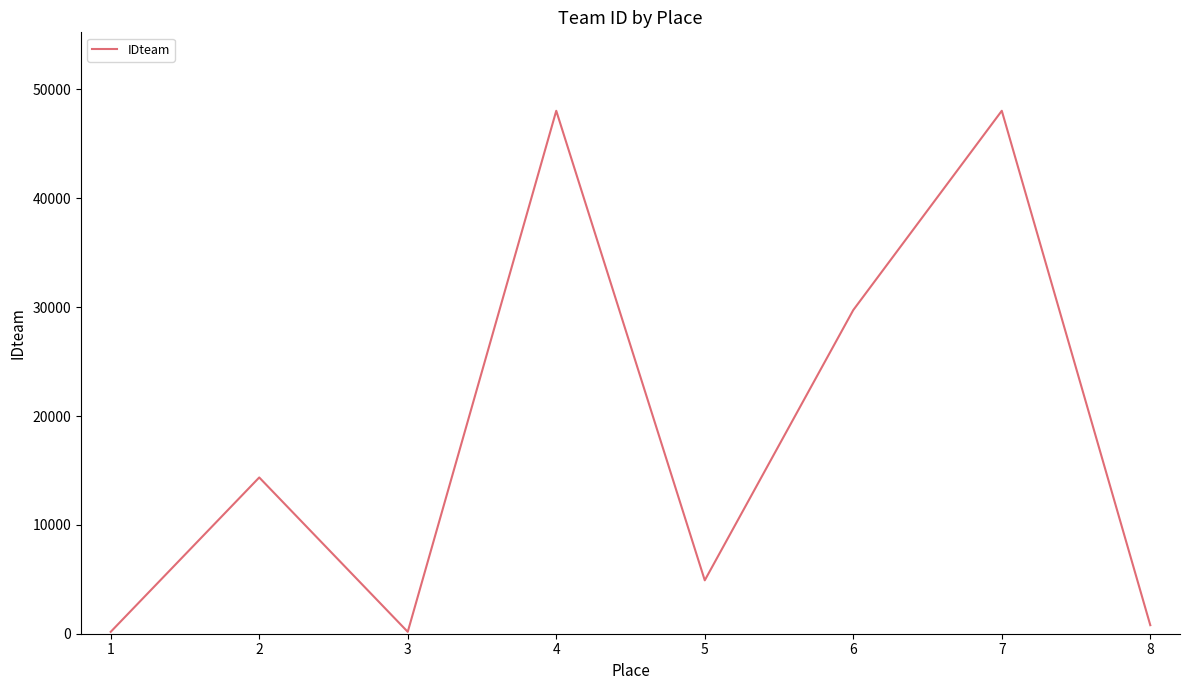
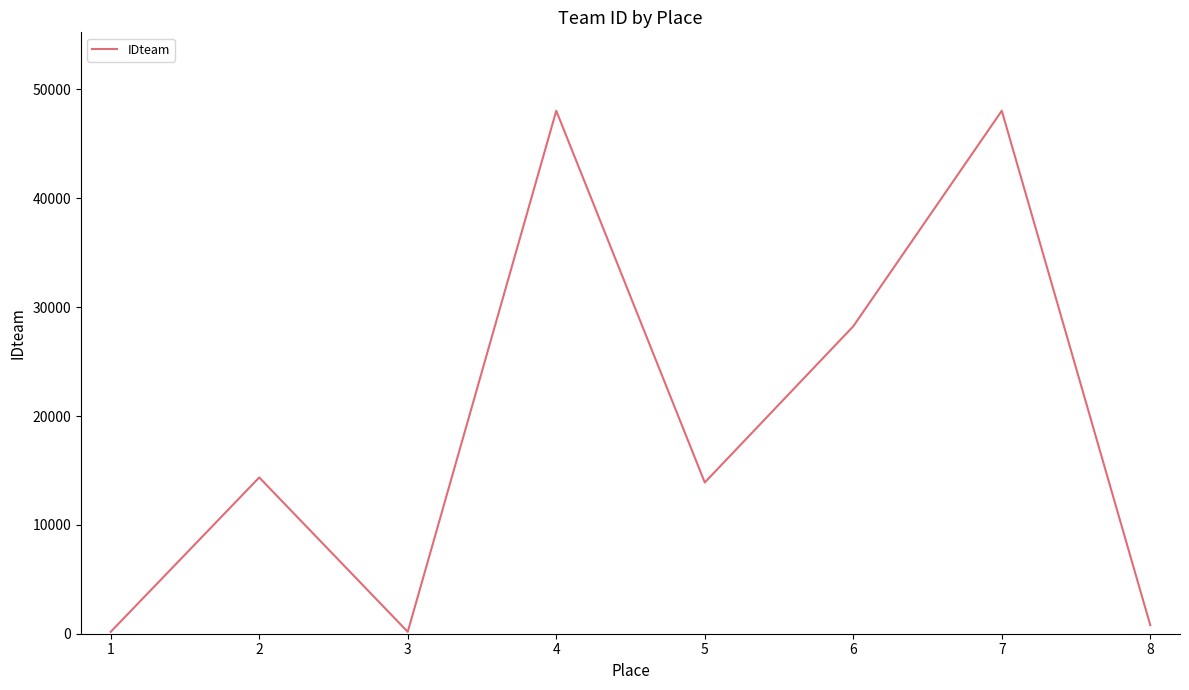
  {
    "1": 200,
    "2": 14400,
    "3": 200,
    "4": 48000,
-   "5": 4900,
-   "6": 29700,
+   "5": 13900,
+   "6": 28200,
    "7": 48000,
    "8": 800
  }
